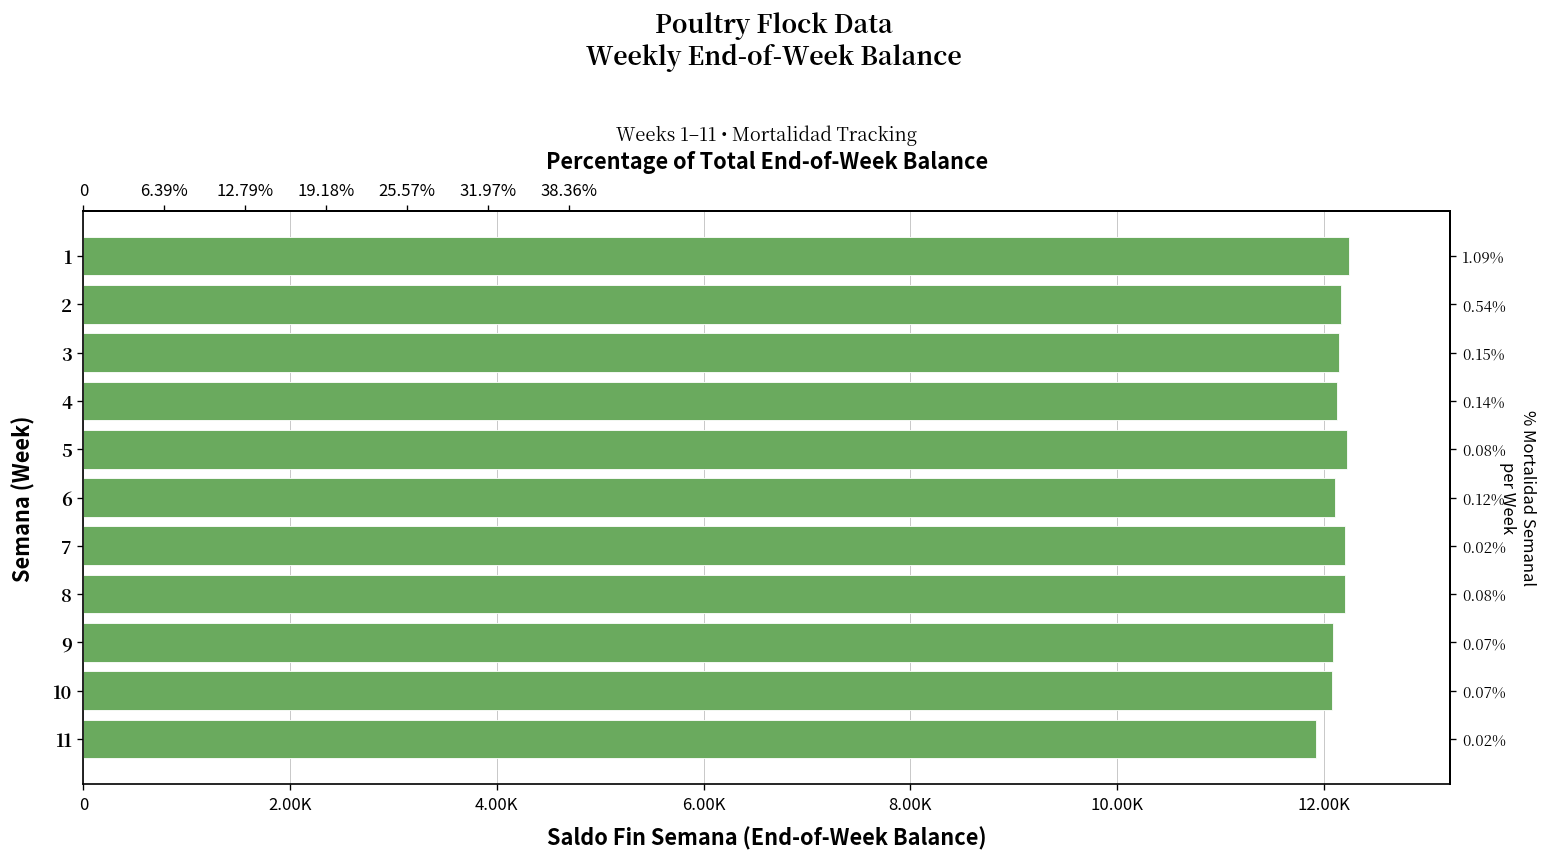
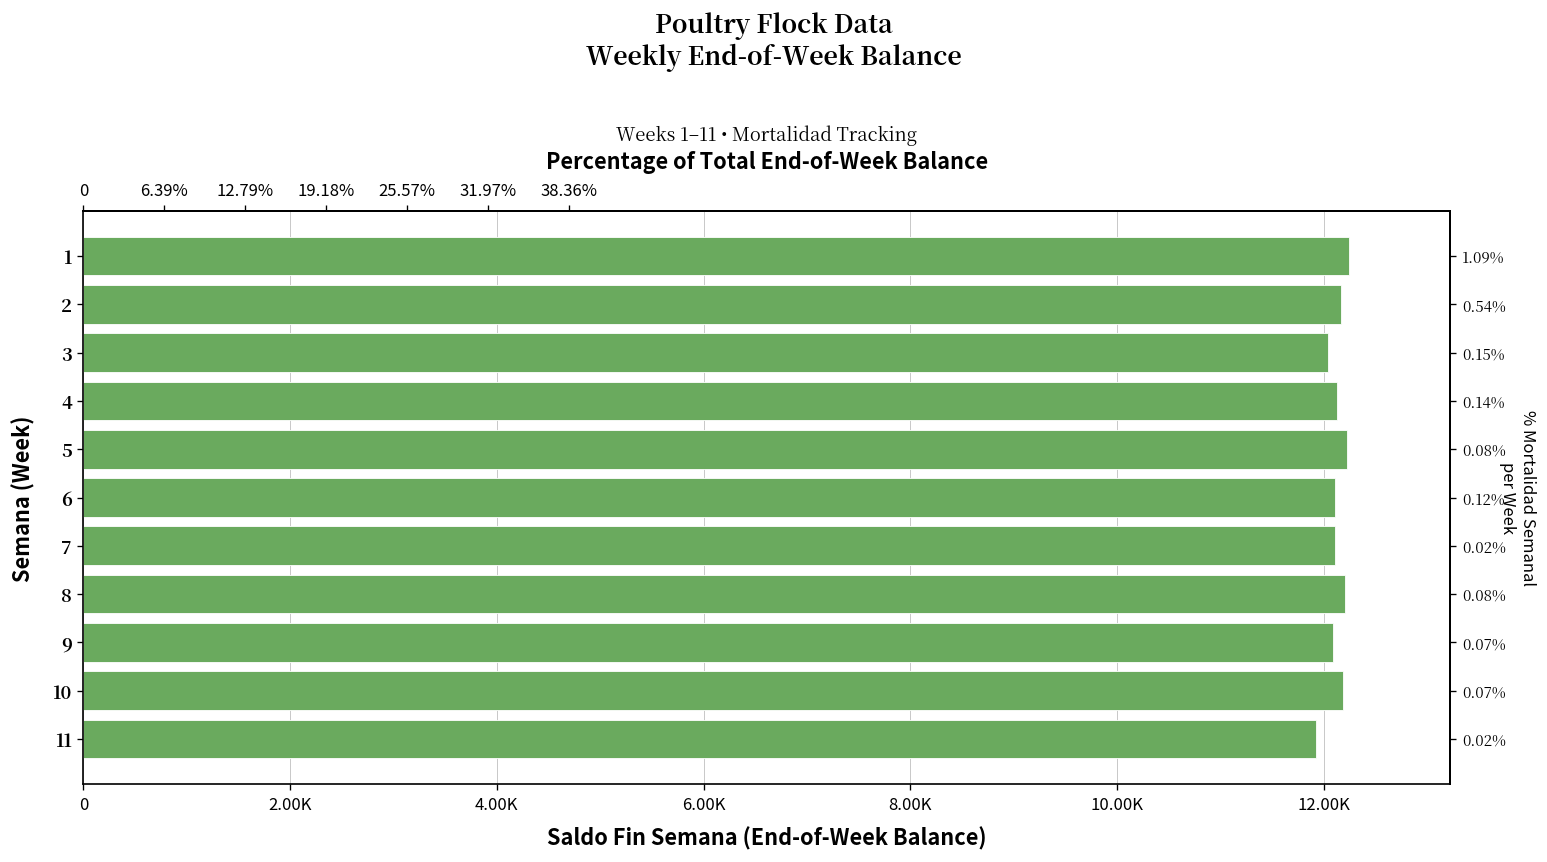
  {
    "1": 12200,
    "2": 12200,
-   "3": 12200,
+   "3": 12000,
    "4": 12100,
    "5": 12200,
    "6": 12100,
-   "7": 12200,
+   "7": 12100,
    "8": 12200,
    "9": 12100,
-   "10": 12100,
+   "10": 12200,
    "11": 11900
  }
